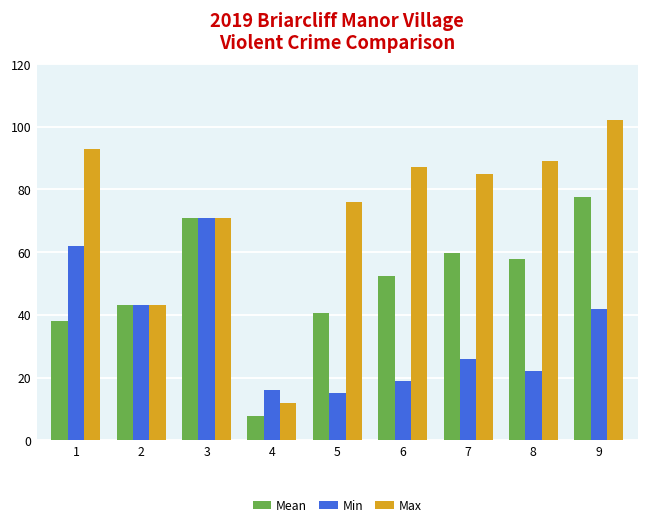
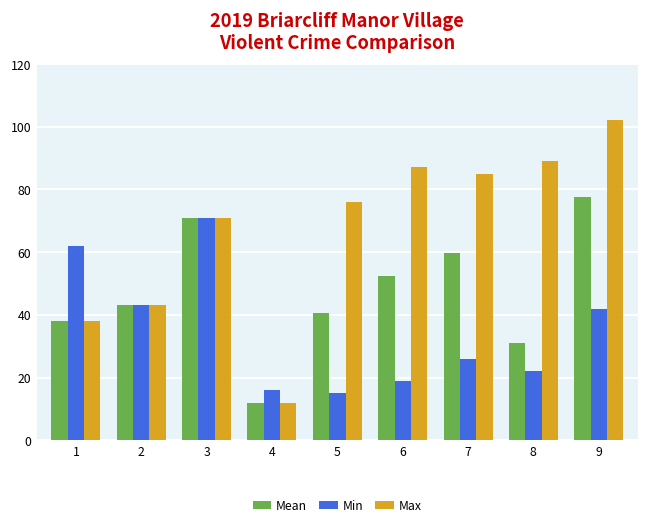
  {
    "Mean": {
      "1": 38,
      "2": 43,
      "3": 71,
-     "4": 8,
+     "4": 12,
      "5": 41,
      "6": 52,
      "7": 60,
-     "8": 58,
+     "8": 31,
      "9": 78
    },
    "Min": {
      "1": 62,
      "2": 43,
      "3": 71,
      "4": 16,
      "5": 15,
      "6": 19,
      "7": 26,
      "8": 22,
      "9": 42
    },
    "Max": {
-     "1": 93,
+     "1": 38,
      "2": 43,
      "3": 71,
      "4": 12,
      "5": 76,
      "6": 87,
      "7": 85,
      "8": 89,
      "9": 102
    }
  }
